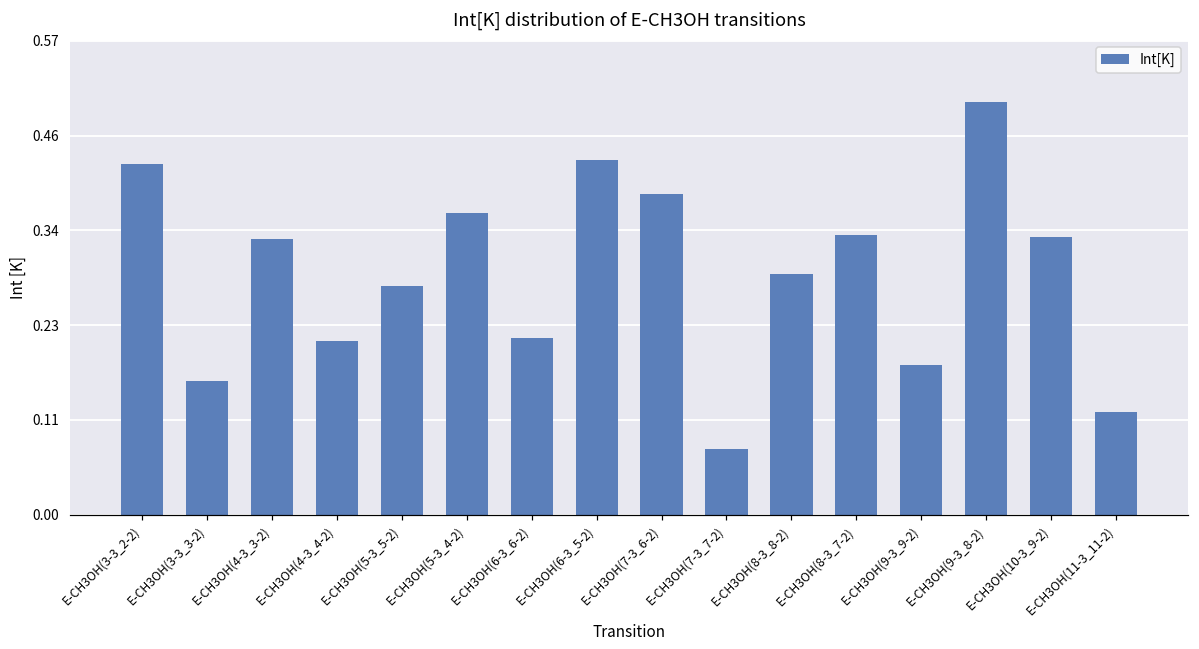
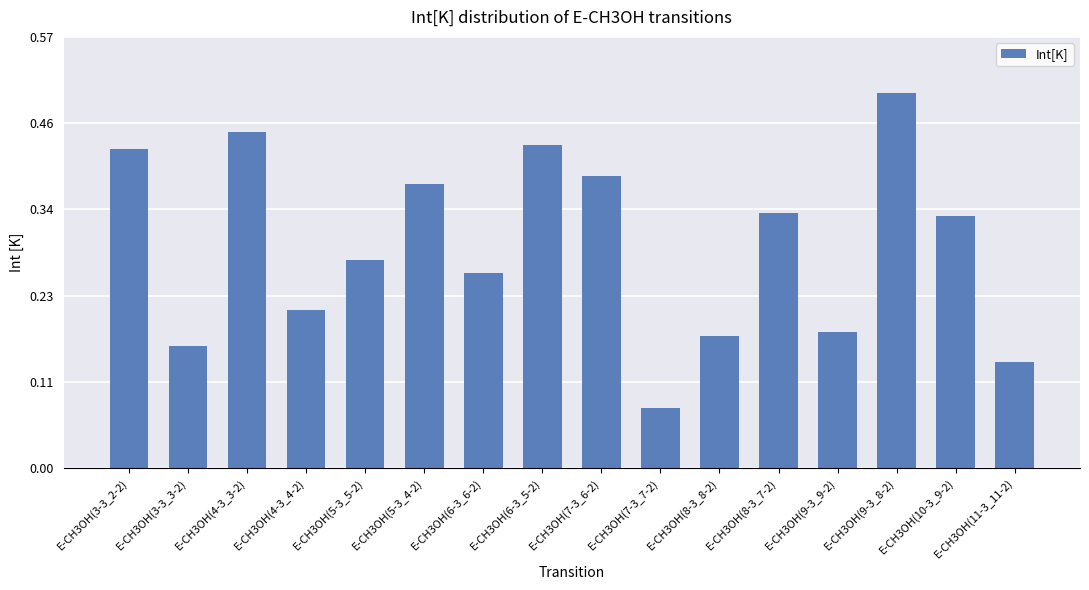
  {
    "E-CH3OH(3-3_2-2)": 0.42,
    "E-CH3OH(3-3_3-2)": 0.16,
-   "E-CH3OH(4-3_3-2)": 0.33,
+   "E-CH3OH(4-3_3-2)": 0.45,
    "E-CH3OH(4-3_4-2)": 0.21,
    "E-CH3OH(5-3_5-2)": 0.28,
-   "E-CH3OH(5-3_4-2)": 0.36,
-   "E-CH3OH(6-3_6-2)": 0.21,
+   "E-CH3OH(5-3_4-2)": 0.38,
+   "E-CH3OH(6-3_6-2)": 0.26,
    "E-CH3OH(6-3_5-2)": 0.43,
    "E-CH3OH(7-3_6-2)": 0.39,
    "E-CH3OH(7-3_7-2)": 0.08,
-   "E-CH3OH(8-3_8-2)": 0.29,
+   "E-CH3OH(8-3_8-2)": 0.18,
    "E-CH3OH(8-3_7-2)": 0.34,
    "E-CH3OH(9-3_9-2)": 0.18,
    "E-CH3OH(9-3_8-2)": 0.50,
    "E-CH3OH(10-3_9-2)": 0.33,
-   "E-CH3OH(11-3_11-2)": 0.12
+   "E-CH3OH(11-3_11-2)": 0.14
  }
